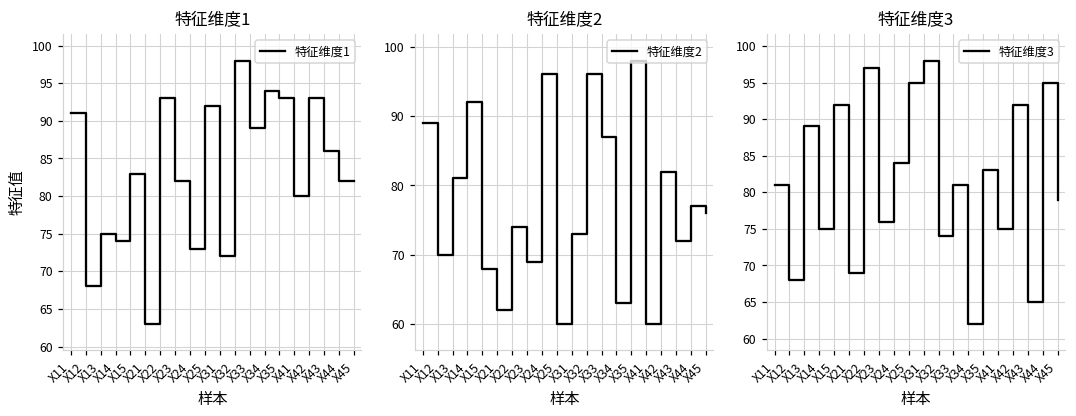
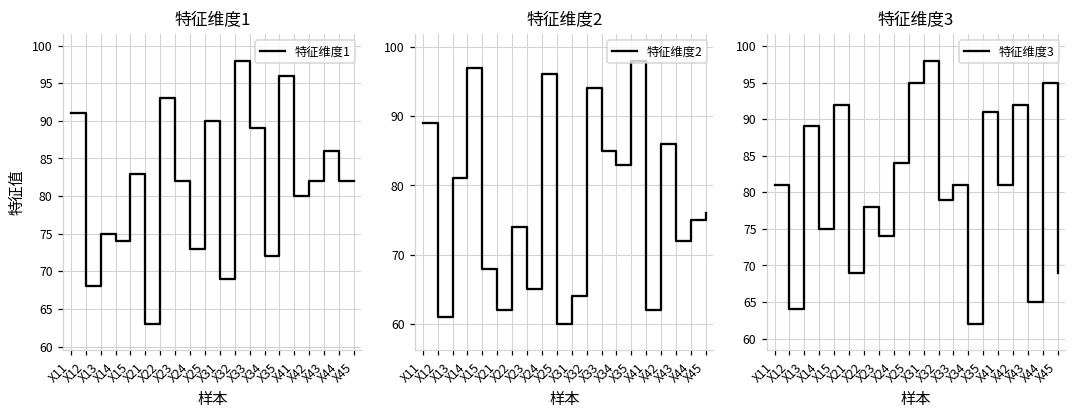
  {
    "特征维度1": {
      "X11": 91,
      "X12": 68,
      "X13": 75,
      "X14": 74,
      "X15": 83,
      "X21": 63,
      "X22": 93,
      "X23": 82,
      "X24": 73,
-     "X25": 92,
-     "X31": 72,
+     "X25": 90,
+     "X31": 69,
      "X32": 98,
      "X33": 89,
-     "X34": 94,
-     "X35": 93,
+     "X34": 72,
+     "X35": 96,
      "X41": 80,
-     "X42": 93,
+     "X42": 82,
      "X43": 86,
      "X44": 82,
      "X45": 82
    },
    "特征维度2": {
      "X11": 89,
-     "X12": 70,
+     "X12": 61,
      "X13": 81,
-     "X14": 92,
+     "X14": 97,
      "X15": 68,
      "X21": 62,
      "X22": 74,
-     "X23": 69,
+     "X23": 65,
      "X24": 96,
      "X25": 60,
-     "X31": 73,
-     "X32": 96,
-     "X33": 87,
-     "X34": 63,
-     "X41": 60,
-     "X42": 82,
+     "X31": 64,
+     "X32": 94,
+     "X33": 85,
+     "X34": 83,
+     "X41": 62,
+     "X42": 86,
      "X43": 72,
-     "X44": 77,
+     "X44": 75,
      "X45": 76
    },
    "特征维度3": {
      "X11": 81,
-     "X12": 68,
+     "X12": 64,
      "X13": 89,
      "X14": 75,
      "X15": 92,
      "X21": 69,
-     "X22": 97,
-     "X23": 76,
+     "X22": 78,
+     "X23": 74,
      "X24": 84,
      "X25": 95,
      "X31": 98,
-     "X32": 74,
+     "X32": 79,
      "X33": 81,
      "X34": 62,
-     "X35": 83,
-     "X41": 75,
+     "X35": 91,
+     "X41": 81,
      "X42": 92,
      "X43": 65,
      "X44": 95,
-     "X45": 79
+     "X45": 69
    }
  }
